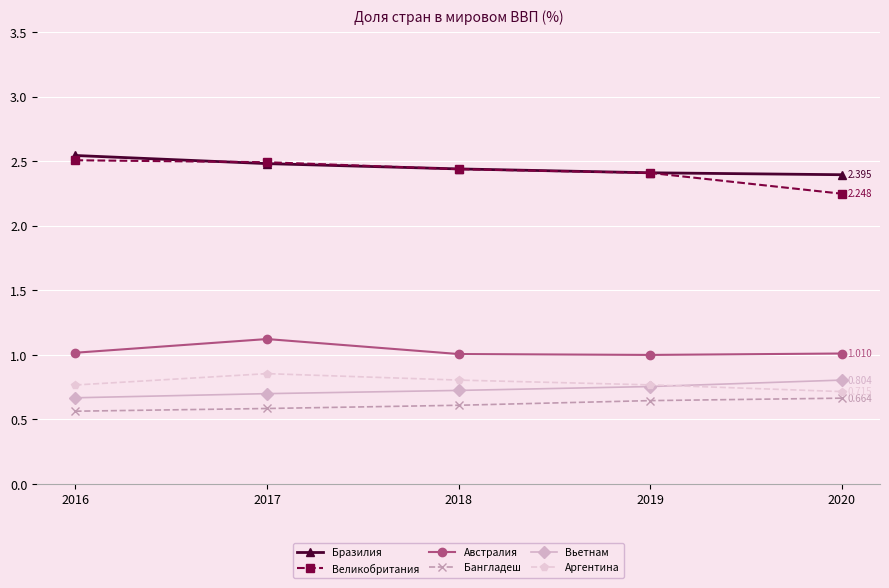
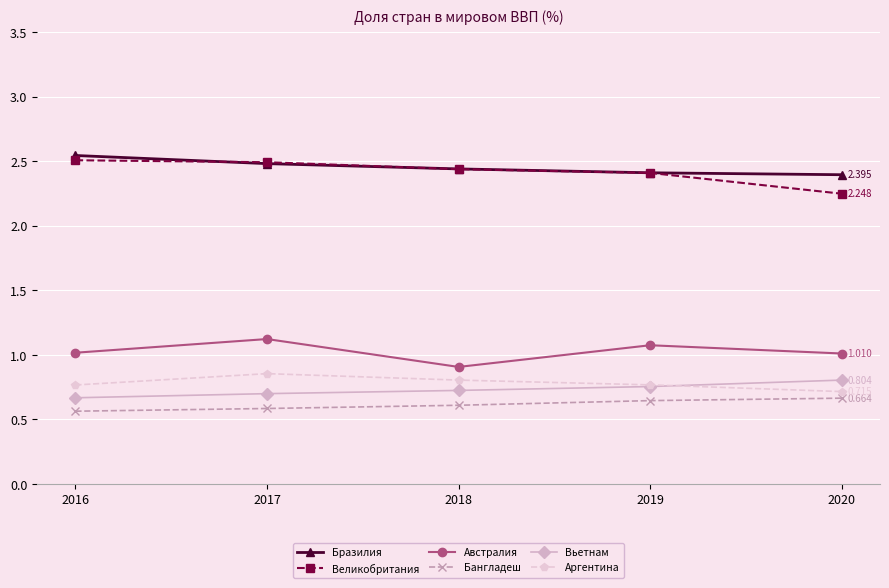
  {
    "Австралия": {
      "2016": 1.02,
      "2017": 1.12,
-     "2018": 1.01,
-     "2019": 1.00
+     "2018": 0.91,
+     "2019": 1.07
    }
  }
